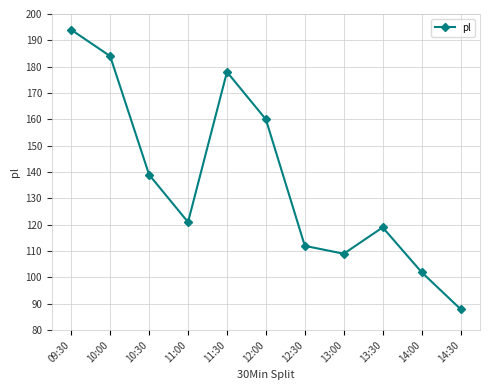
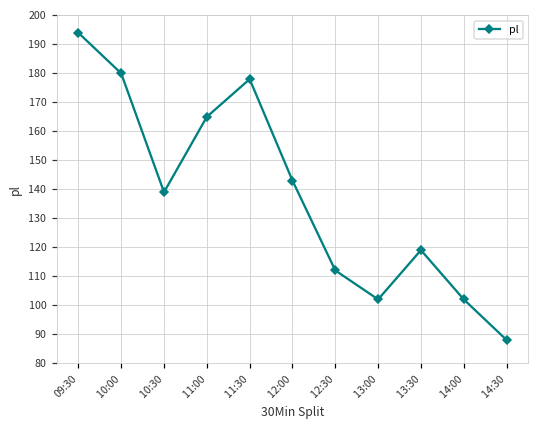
  {
    "09:30": 194,
-   "10:00": 184,
+   "10:00": 180,
    "10:30": 139,
-   "11:00": 121,
+   "11:00": 165,
    "11:30": 178,
-   "12:00": 160,
+   "12:00": 143,
    "12:30": 112,
-   "13:00": 109,
+   "13:00": 102,
    "13:30": 119,
    "14:00": 102,
    "14:30": 88
  }
